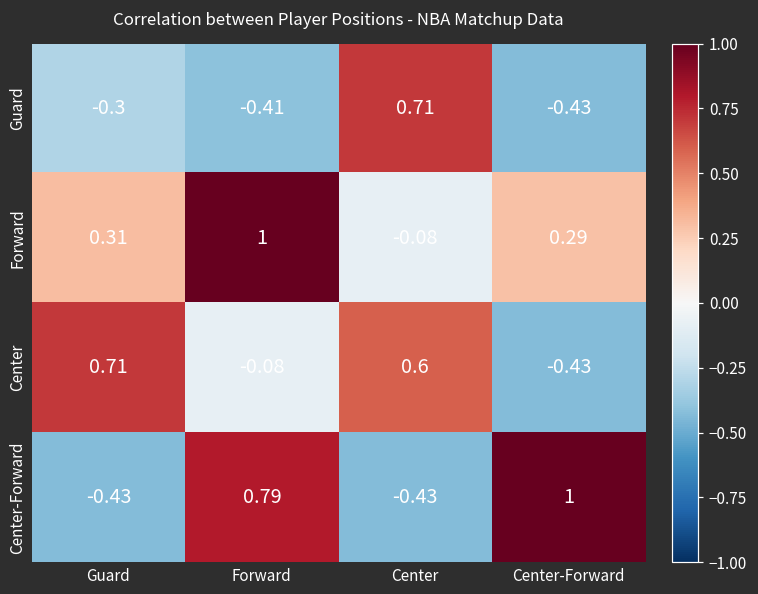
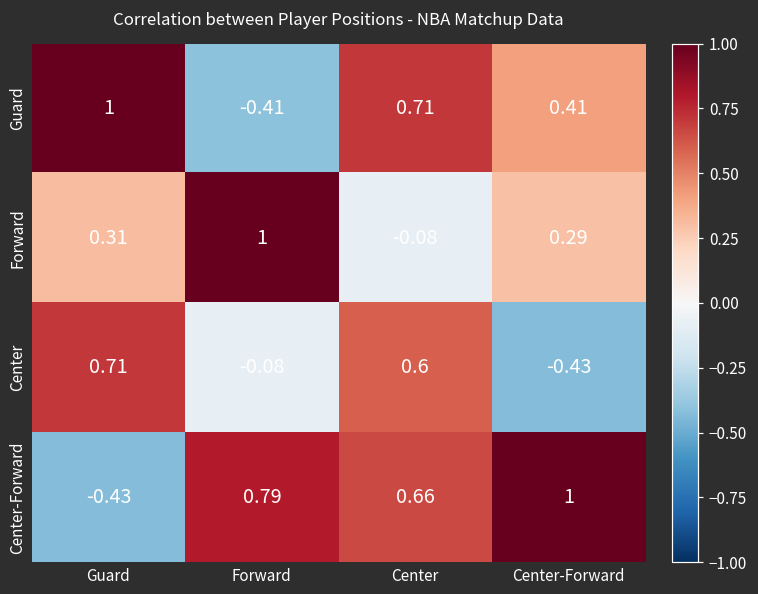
  {
    "Guard": {
-     "Guard": -0.3,
+     "Guard": 1,
      "Forward": -0.41,
      "Center": 0.71,
-     "Center-Forward": -0.43
+     "Center-Forward": 0.41
    },
    "Forward": {
      "Guard": 0.31,
      "Forward": 1,
      "Center-Forward": 0.29
    },
    "Center": {
      "Guard": 0.71,
      "Center": 0.6,
      "Center-Forward": -0.43
    },
    "Center-Forward": {
      "Guard": -0.43,
      "Forward": 0.79,
-     "Center": -0.43,
+     "Center": 0.66,
      "Center-Forward": 1
    }
  }
